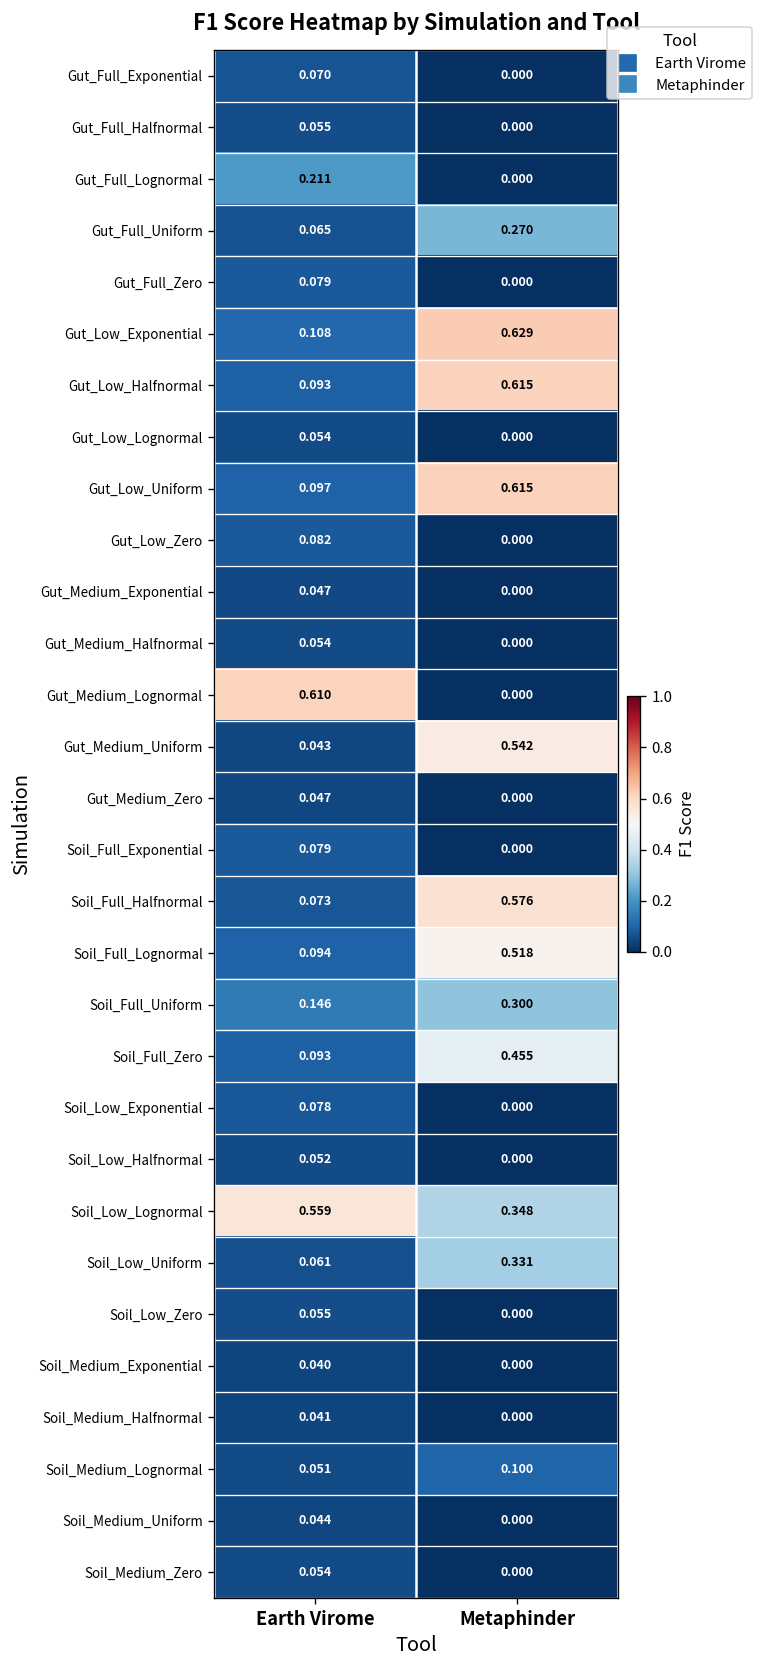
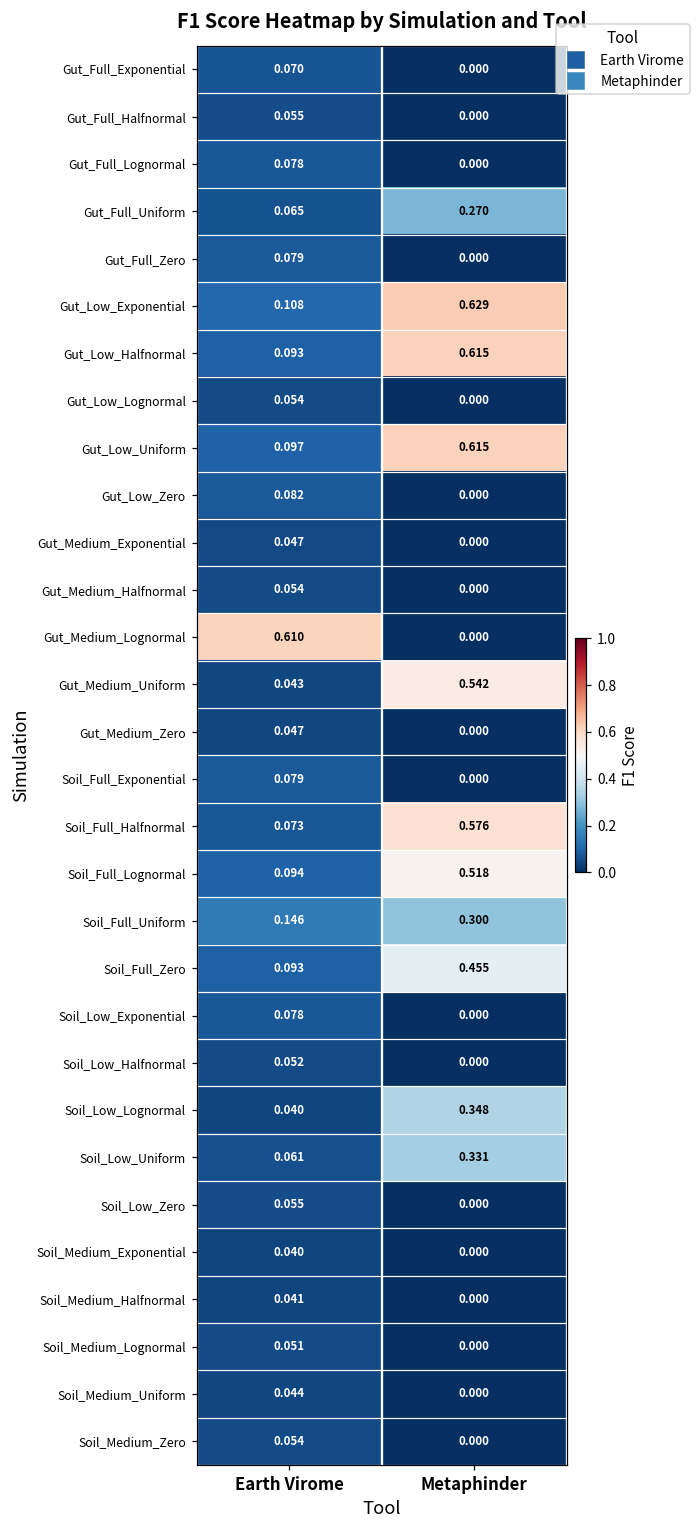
  {
    "Gut_Full_Exponential": {
      "Earth Virome": 0.070,
      "Metaphinder": 0.000
    },
    "Gut_Full_Halfnormal": {
      "Earth Virome": 0.055,
      "Metaphinder": 0.000
    },
    "Gut_Full_Lognormal": {
-     "Earth Virome": 0.211,
+     "Earth Virome": 0.078,
      "Metaphinder": 0.000
    },
    "Gut_Full_Uniform": {
      "Earth Virome": 0.065,
      "Metaphinder": 0.270
    },
    "Gut_Full_Zero": {
      "Earth Virome": 0.079,
      "Metaphinder": 0.000
    },
    "Gut_Low_Exponential": {
      "Earth Virome": 0.108,
      "Metaphinder": 0.629
    },
    "Gut_Low_Halfnormal": {
      "Earth Virome": 0.093,
      "Metaphinder": 0.615
    },
    "Gut_Low_Lognormal": {
      "Earth Virome": 0.054,
      "Metaphinder": 0.000
    },
    "Gut_Low_Uniform": {
      "Earth Virome": 0.097,
      "Metaphinder": 0.615
    },
    "Gut_Low_Zero": {
      "Earth Virome": 0.082,
      "Metaphinder": 0.000
    },
    "Gut_Medium_Exponential": {
      "Earth Virome": 0.047,
      "Metaphinder": 0.000
    },
    "Gut_Medium_Halfnormal": {
      "Earth Virome": 0.054,
      "Metaphinder": 0.000
    },
    "Gut_Medium_Lognormal": {
      "Earth Virome": 0.610,
      "Metaphinder": 0.000
    },
    "Gut_Medium_Uniform": {
      "Earth Virome": 0.043,
      "Metaphinder": 0.542
    },
    "Gut_Medium_Zero": {
      "Earth Virome": 0.047,
      "Metaphinder": 0.000
    },
    "Soil_Full_Exponential": {
      "Earth Virome": 0.079,
      "Metaphinder": 0.000
    },
    "Soil_Full_Halfnormal": {
      "Earth Virome": 0.073,
      "Metaphinder": 0.576
    },
    "Soil_Full_Lognormal": {
      "Earth Virome": 0.094,
      "Metaphinder": 0.518
    },
    "Soil_Full_Uniform": {
      "Earth Virome": 0.146,
      "Metaphinder": 0.300
    },
    "Soil_Full_Zero": {
      "Earth Virome": 0.093,
      "Metaphinder": 0.455
    },
    "Soil_Low_Exponential": {
      "Earth Virome": 0.078,
      "Metaphinder": 0.000
    },
    "Soil_Low_Halfnormal": {
      "Earth Virome": 0.052,
      "Metaphinder": 0.000
    },
    "Soil_Low_Lognormal": {
-     "Earth Virome": 0.559,
+     "Earth Virome": 0.040,
      "Metaphinder": 0.348
    },
    "Soil_Low_Uniform": {
      "Earth Virome": 0.061,
      "Metaphinder": 0.331
    },
    "Soil_Low_Zero": {
      "Earth Virome": 0.055,
      "Metaphinder": 0.000
    },
    "Soil_Medium_Exponential": {
      "Earth Virome": 0.040,
      "Metaphinder": 0.000
    },
    "Soil_Medium_Halfnormal": {
      "Earth Virome": 0.041,
      "Metaphinder": 0.000
    },
    "Soil_Medium_Lognormal": {
      "Earth Virome": 0.051,
-     "Metaphinder": 0.100
+     "Metaphinder": 0.000
    },
    "Soil_Medium_Uniform": {
      "Earth Virome": 0.044,
      "Metaphinder": 0.000
    },
    "Soil_Medium_Zero": {
      "Earth Virome": 0.054,
      "Metaphinder": 0.000
    }
  }
